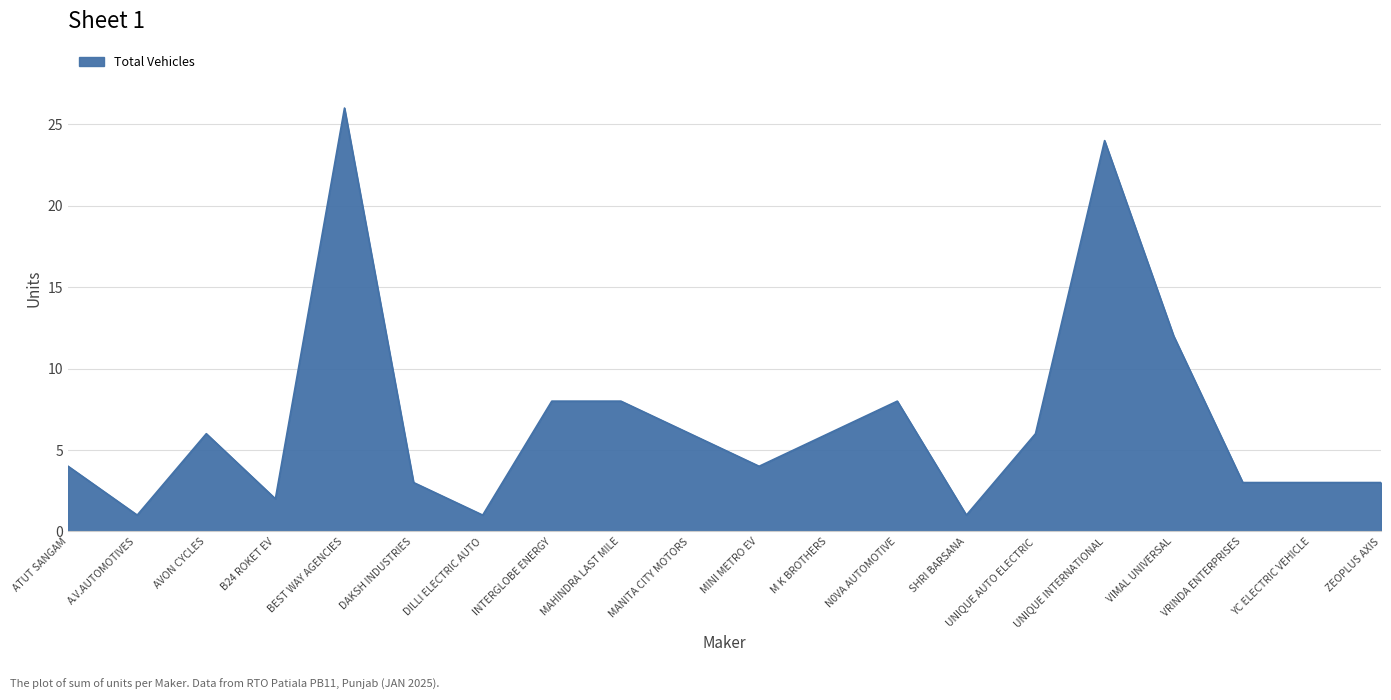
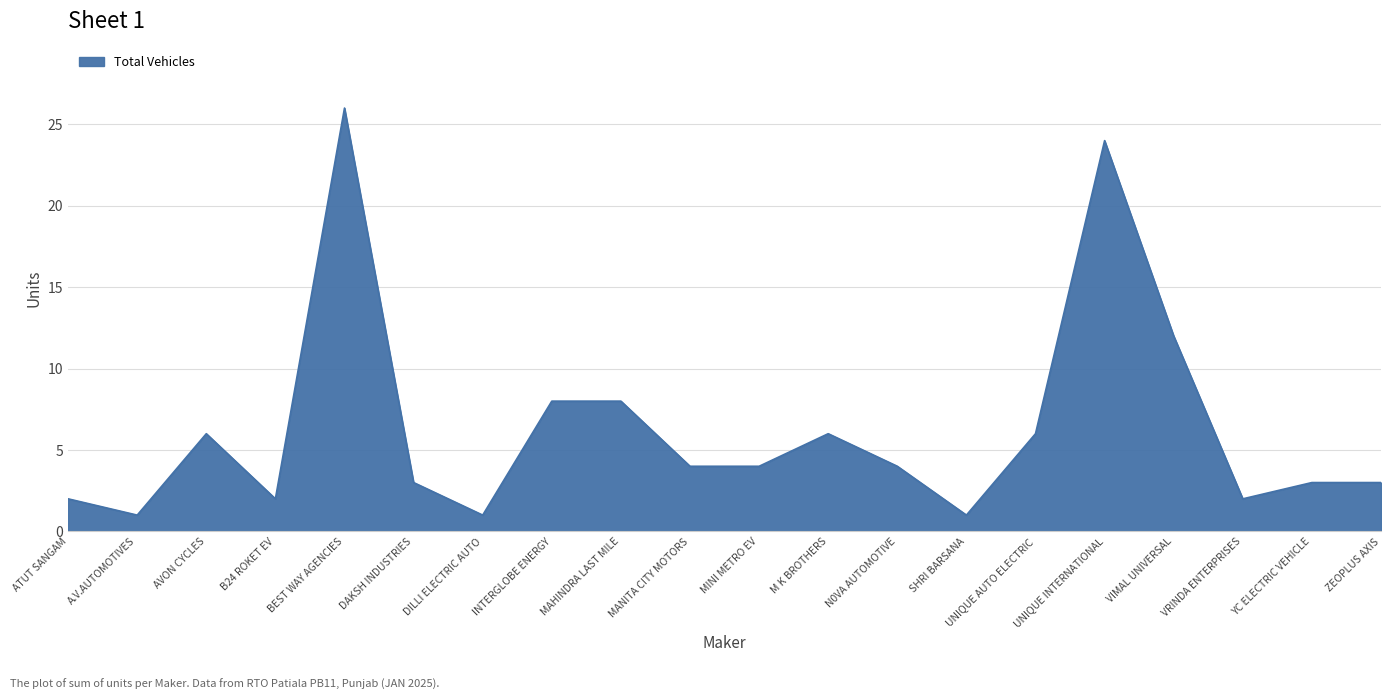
  {
-   "ATUT SANGAM": 4,
+   "ATUT SANGAM": 2,
    "A.V.AUTOMOTIVES": 1,
    "AVON CYCLES": 6,
    "B24 ROKET EV": 2,
    "BEST WAY AGENCIES": 26,
    "DAKSH INDUSTRIES": 3,
    "DILLI ELECTRIC AUTO": 1,
    "INTERGLOBE ENERGY": 8,
    "MAHINDRA LAST MILE": 8,
-   "MANITA CITY MOTORS": 6,
+   "MANITA CITY MOTORS": 4,
    "MINI METRO EV": 4,
    "M K BROTHERS": 6,
-   "N0VA AUTOMOTIVE": 8,
+   "N0VA AUTOMOTIVE": 4,
    "SHRI BARSANA": 1,
    "UNIQUE AUTO ELECTRIC": 6,
    "UNIQUE INTERNATIONAL": 24,
    "VIMAL UNIVERSAL": 12,
-   "VRINDA ENTERPRISES": 3,
+   "VRINDA ENTERPRISES": 2,
    "YC ELECTRIC VEHICLE": 3,
    "ZEOPLUS AXIS": 3
  }
